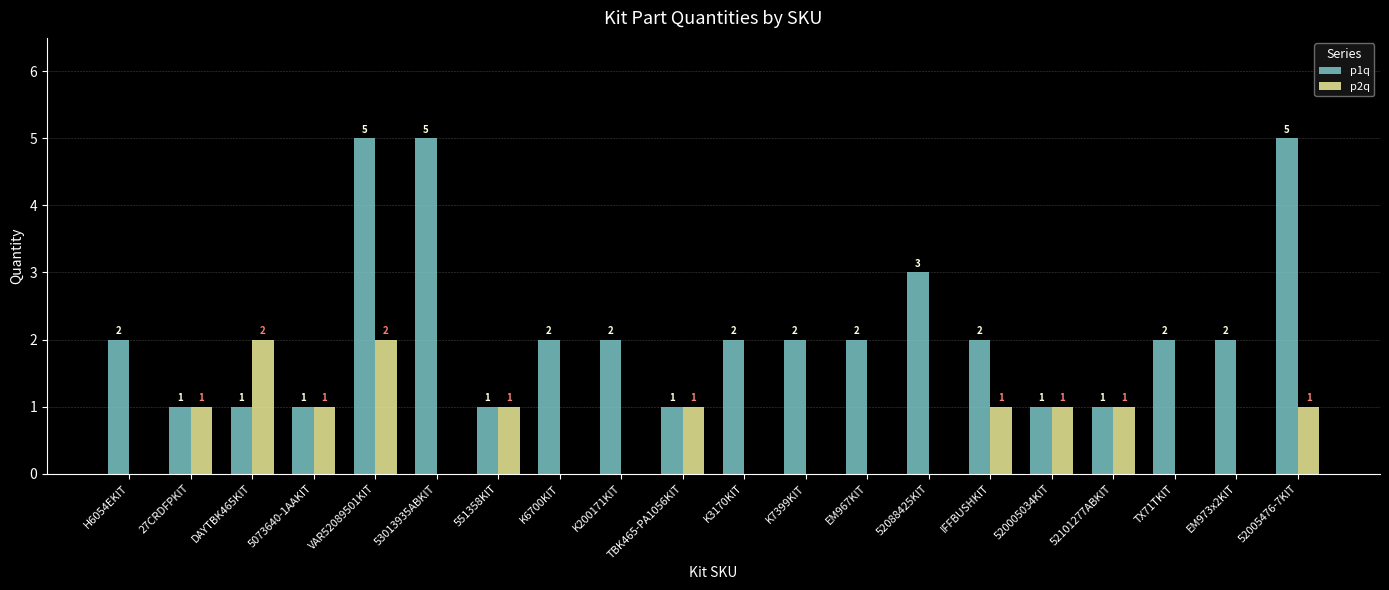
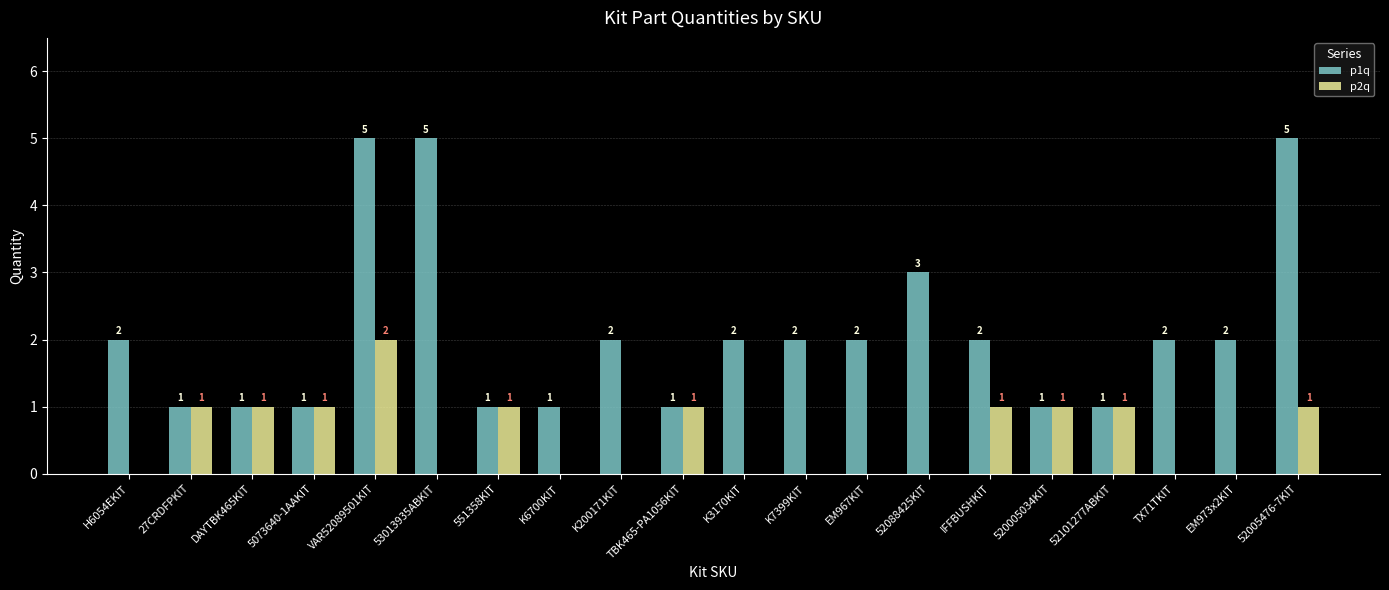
  {
    "p1q": {
      "H6054EKIT": 2,
      "27CRDFPKIT": 1,
      "DAYTBK465KIT": 1,
      "5073640-1AAKIT": 1,
      "VAR52089501KIT": 5,
      "53013935ABKIT": 5,
      "551358KIT": 1,
-     "K6700KIT": 2,
+     "K6700KIT": 1,
      "K200171KIT": 2,
      "TBK465-PA1056KIT": 1,
      "K3170KIT": 2,
      "K7399KIT": 2,
      "EM967KIT": 2,
      "52088425KIT": 3,
      "IFFBUSHKIT": 2,
      "520005034KIT": 1,
      "52101277ABKIT": 1,
      "TX71TKIT": 2,
      "EM973x2KIT": 2,
      "52005476-7KIT": 5
    },
    "p2q": {
      "27CRDFPKIT": 1,
-     "DAYTBK465KIT": 2,
+     "DAYTBK465KIT": 1,
      "5073640-1AAKIT": 1,
      "VAR52089501KIT": 2,
      "551358KIT": 1,
      "TBK465-PA1056KIT": 1,
      "IFFBUSHKIT": 1,
      "520005034KIT": 1,
      "52101277ABKIT": 1,
      "52005476-7KIT": 1
    }
  }
